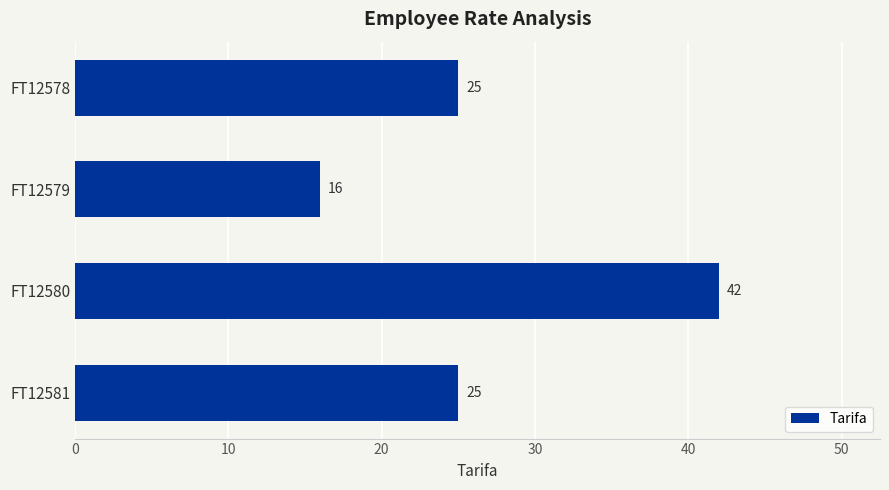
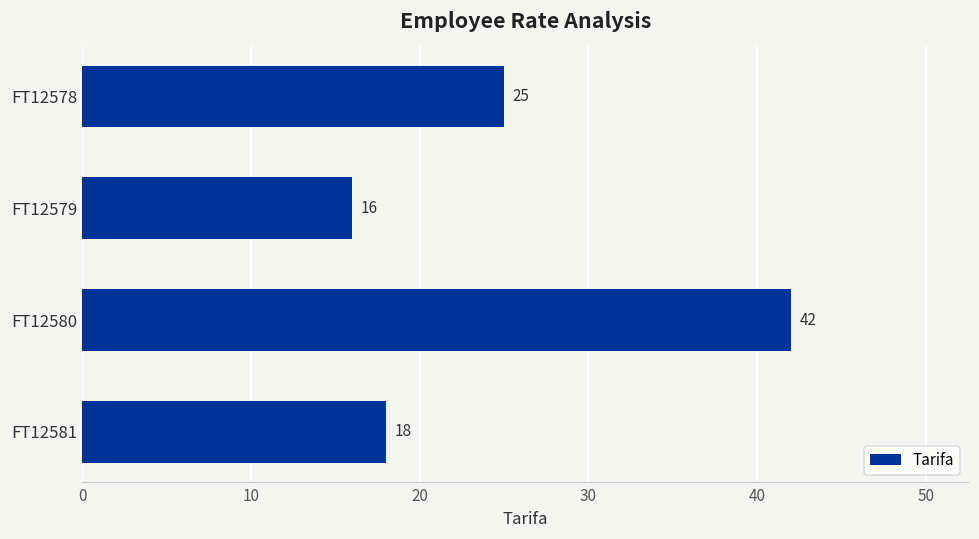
  {
    "FT12578": 25,
    "FT12579": 16,
    "FT12580": 42,
-   "FT12581": 25
+   "FT12581": 18
  }
